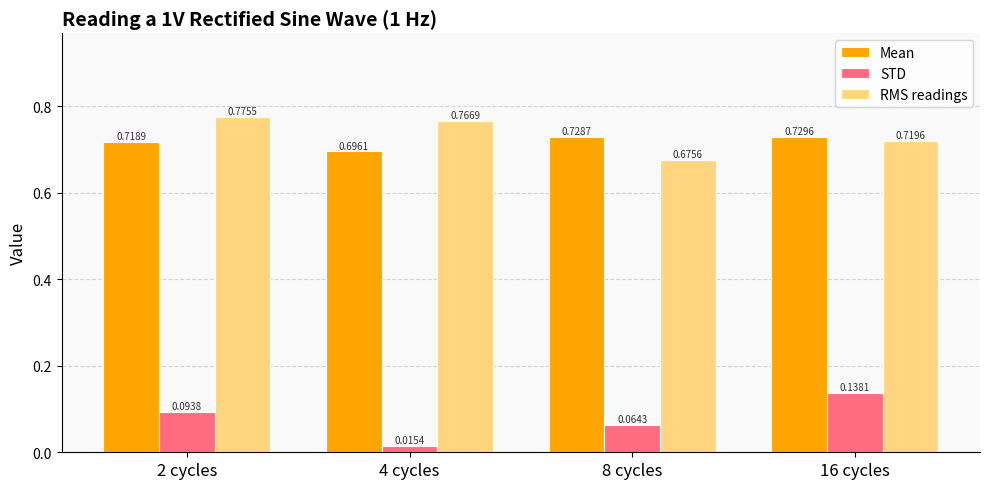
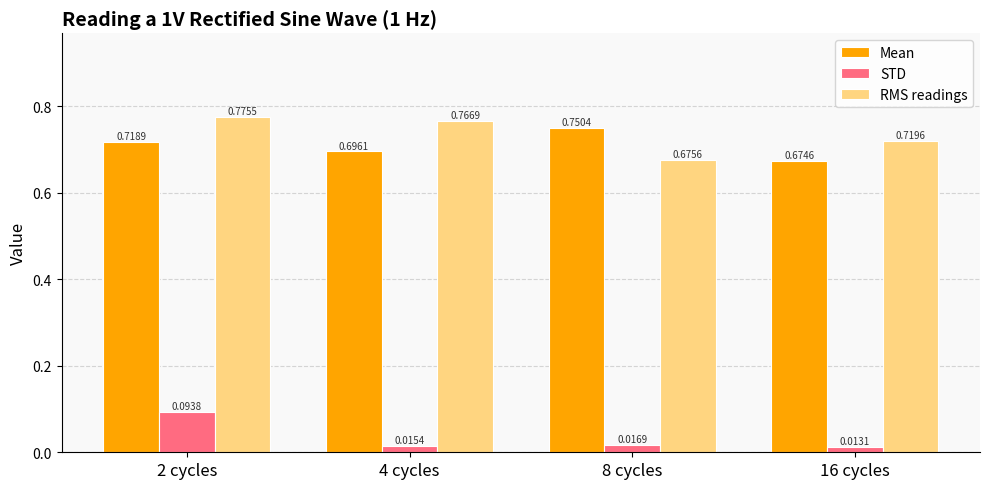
  {
    "Mean": {
      "2 cycles": 0.7189,
      "4 cycles": 0.6961,
-     "8 cycles": 0.7287,
-     "16 cycles": 0.7296
+     "8 cycles": 0.7504,
+     "16 cycles": 0.6746
    },
    "STD": {
      "2 cycles": 0.0938,
      "4 cycles": 0.0154,
-     "8 cycles": 0.0643,
-     "16 cycles": 0.1381
+     "8 cycles": 0.0169,
+     "16 cycles": 0.0131
    },
    "RMS readings": {
      "2 cycles": 0.7755,
      "4 cycles": 0.7669,
      "8 cycles": 0.6756,
      "16 cycles": 0.7196
    }
  }
